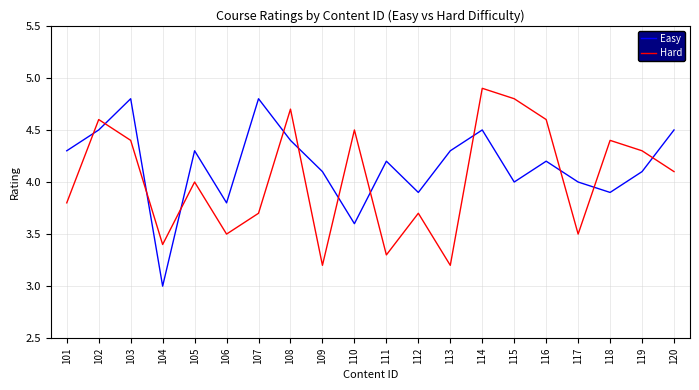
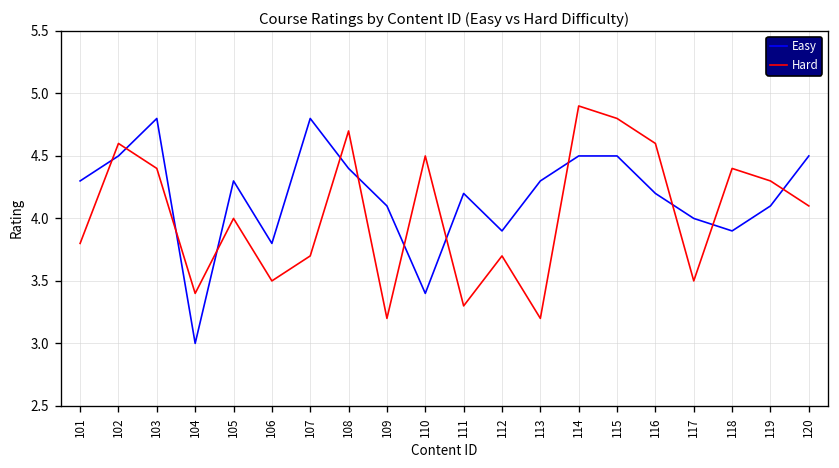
  {
    "Easy": {
      "101": 4.3,
      "102": 4.5,
      "103": 4.8,
      "104": 3.0,
      "105": 4.3,
      "106": 3.8,
      "107": 4.8,
      "108": 4.4,
      "109": 4.1,
-     "110": 3.6,
+     "110": 3.4,
      "111": 4.2,
      "112": 3.9,
      "113": 4.3,
      "114": 4.5,
-     "115": 4.0,
+     "115": 4.5,
      "116": 4.2,
      "117": 4.0,
      "118": 3.9,
      "119": 4.1,
      "120": 4.5
    },
    "Hard": {
      "101": 3.8,
      "102": 4.6,
      "103": 4.4,
      "104": 3.4,
      "105": 4.0,
      "106": 3.5,
      "107": 3.7,
      "108": 4.7,
      "109": 3.2,
      "110": 4.5,
      "111": 3.3,
      "112": 3.7,
      "113": 3.2,
      "114": 4.9,
      "115": 4.8,
      "116": 4.6,
      "117": 3.5,
      "118": 4.4,
      "119": 4.3,
      "120": 4.1
    }
  }
